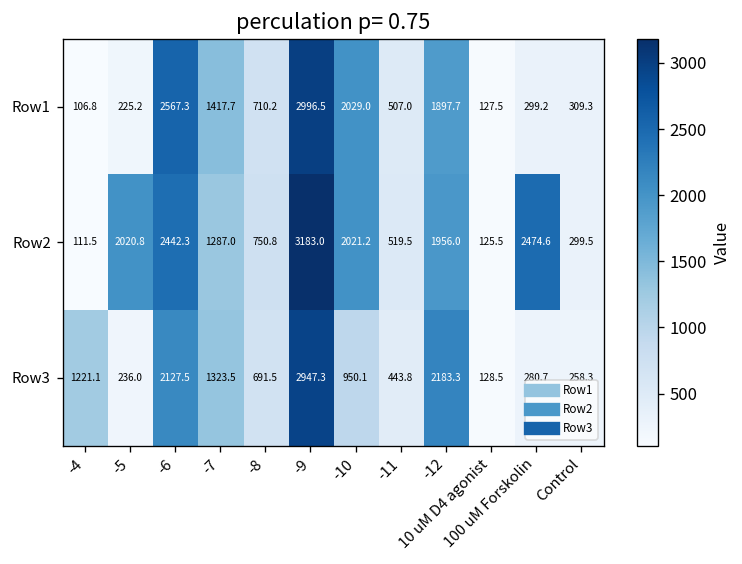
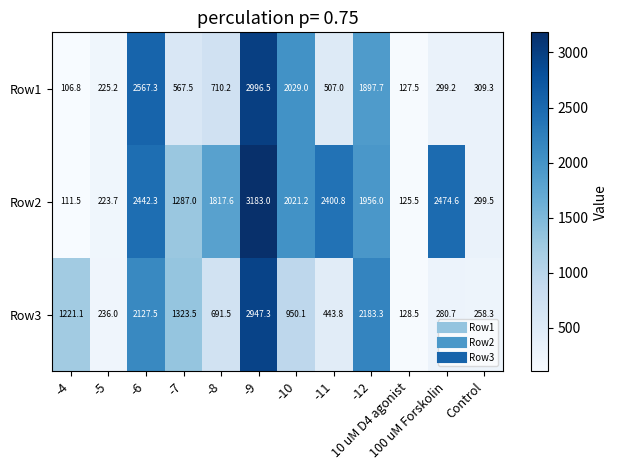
  {
    "Row1": {
      "-4": 106.8,
      "-5": 225.2,
      "-6": 2567.3,
-     "-7": 1417.7,
+     "-7": 567.5,
      "-8": 710.2,
      "-9": 2996.5,
      "-10": 2029.0,
      "-11": 507.0,
      "-12": 1897.7,
      "10 uM D4 agonist": 127.5,
      "100 uM Forskolin": 299.2,
      "Control": 309.3
    },
    "Row2": {
      "-4": 111.5,
-     "-5": 2020.8,
+     "-5": 223.7,
      "-6": 2442.3,
      "-7": 1287.0,
-     "-8": 750.8,
+     "-8": 1817.6,
      "-9": 3183.0,
      "-10": 2021.2,
-     "-11": 519.5,
+     "-11": 2400.8,
      "-12": 1956.0,
      "10 uM D4 agonist": 125.5,
      "100 uM Forskolin": 2474.6,
      "Control": 299.5
    },
    "Row3": {
      "-4": 1221.1,
      "-5": 236.0,
      "-6": 2127.5,
      "-7": 1323.5,
      "-8": 691.5,
      "-9": 2947.3,
      "-10": 950.1,
      "-11": 443.8,
      "-12": 2183.3,
      "10 uM D4 agonist": 128.5
    }
  }
